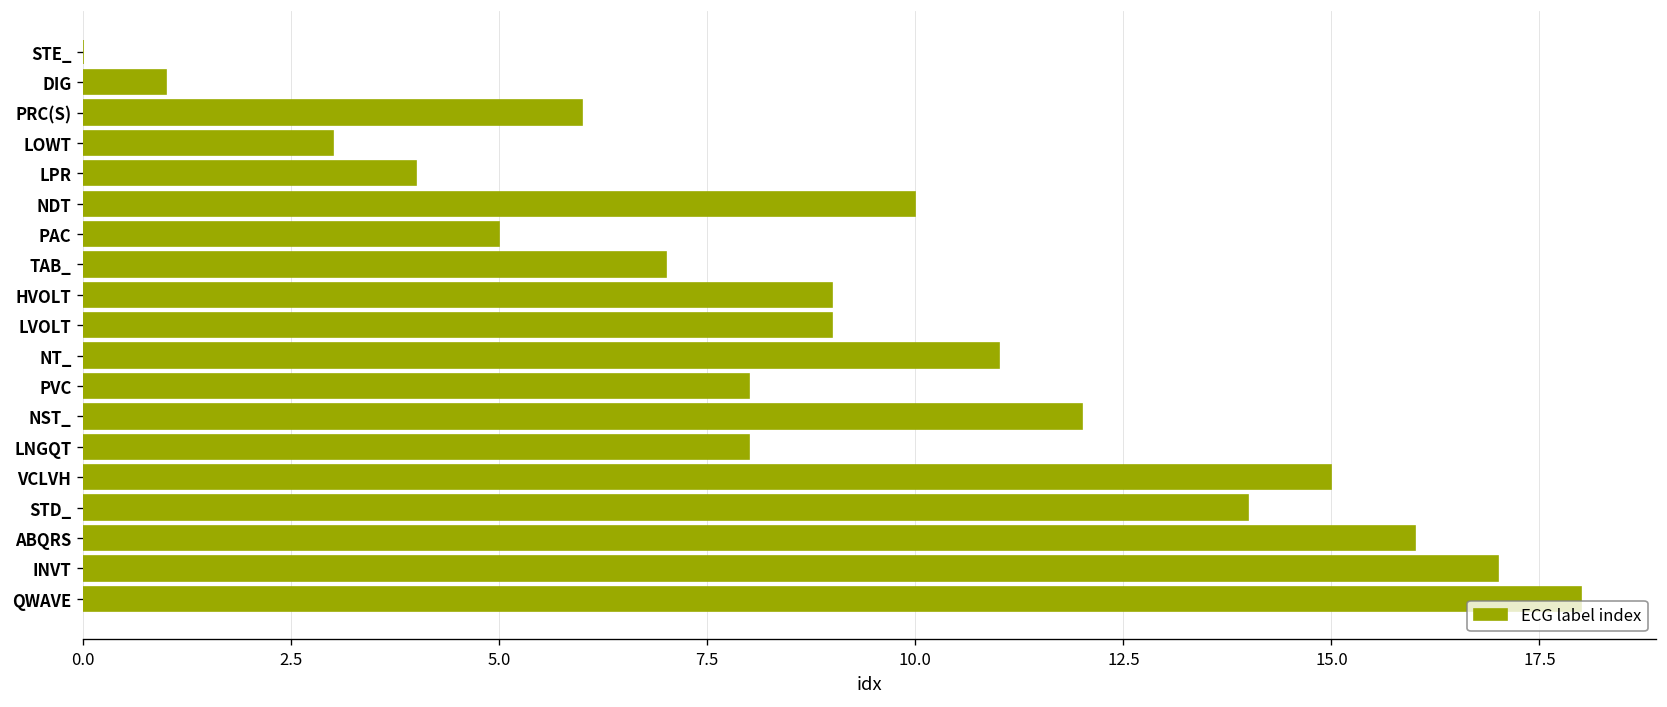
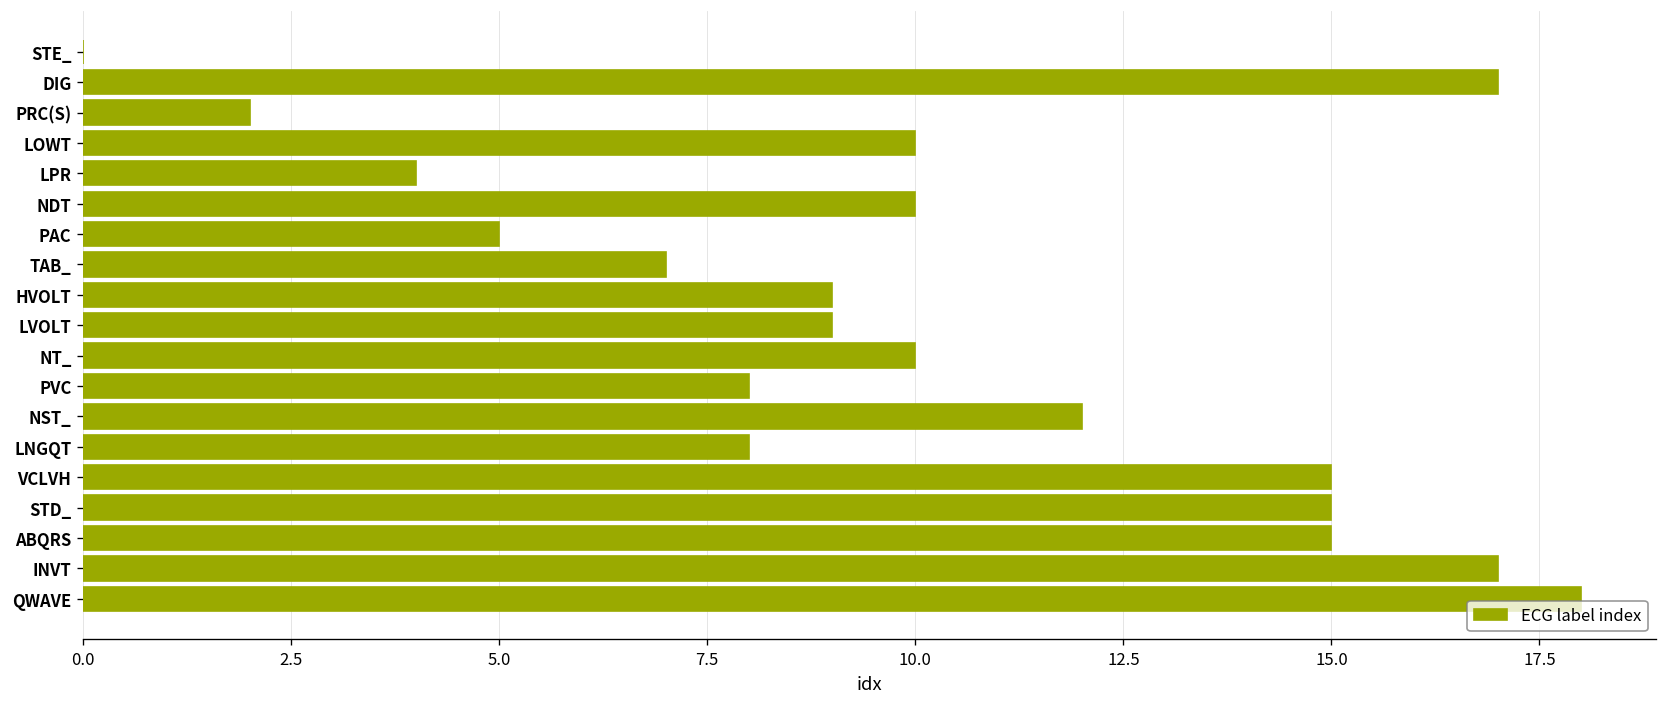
  {
    "STE_": 0,
-   "DIG": 1,
-   "PRC(S)": 6,
-   "LOWT": 3,
+   "DIG": 17,
+   "PRC(S)": 2,
+   "LOWT": 10,
    "LPR": 4,
    "NDT": 10,
    "PAC": 5,
    "TAB_": 7,
    "HVOLT": 9,
    "LVOLT": 9,
-   "NT_": 11,
+   "NT_": 10,
    "PVC": 8,
    "NST_": 12,
    "LNGQT": 8,
    "VCLVH": 15,
-   "STD_": 14,
-   "ABQRS": 16,
+   "STD_": 15,
+   "ABQRS": 15,
    "INVT": 17,
    "QWAVE": 18
  }
